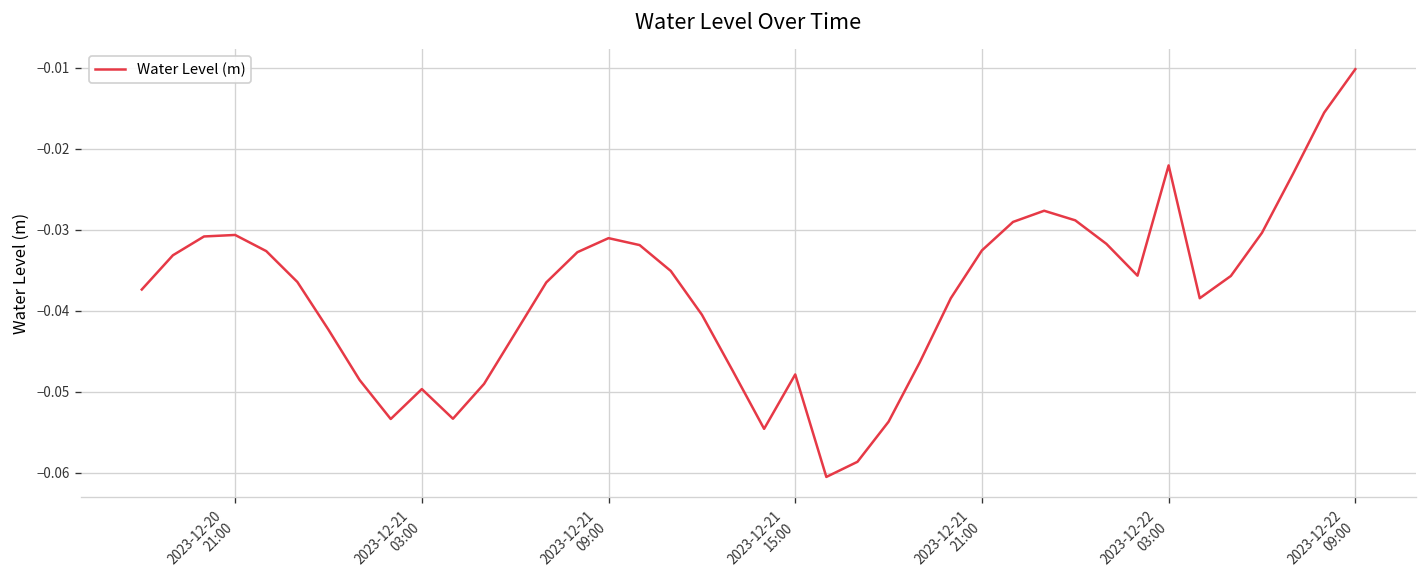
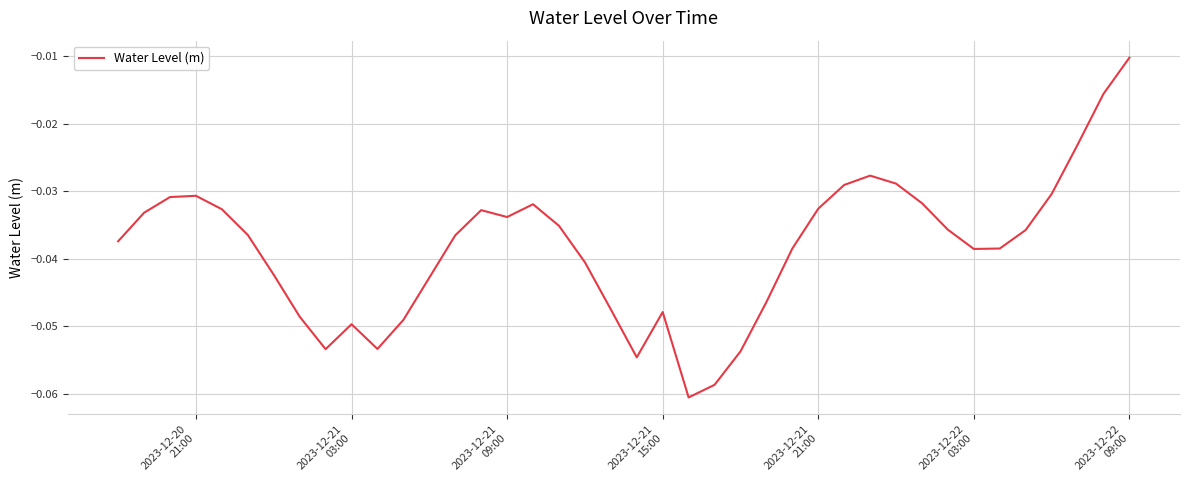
  {
    "2023-12-20 21:00": -0.031,
    "2023-12-21 03:00": -0.050,
-   "2023-12-21 09:00": -0.031,
+   "2023-12-21 09:00": -0.034,
    "2023-12-21 15:00": -0.048,
    "2023-12-21 21:00": -0.033,
-   "2023-12-22 03:00": -0.022,
+   "2023-12-22 03:00": -0.039,
    "2023-12-22 09:00": -0.010
  }
